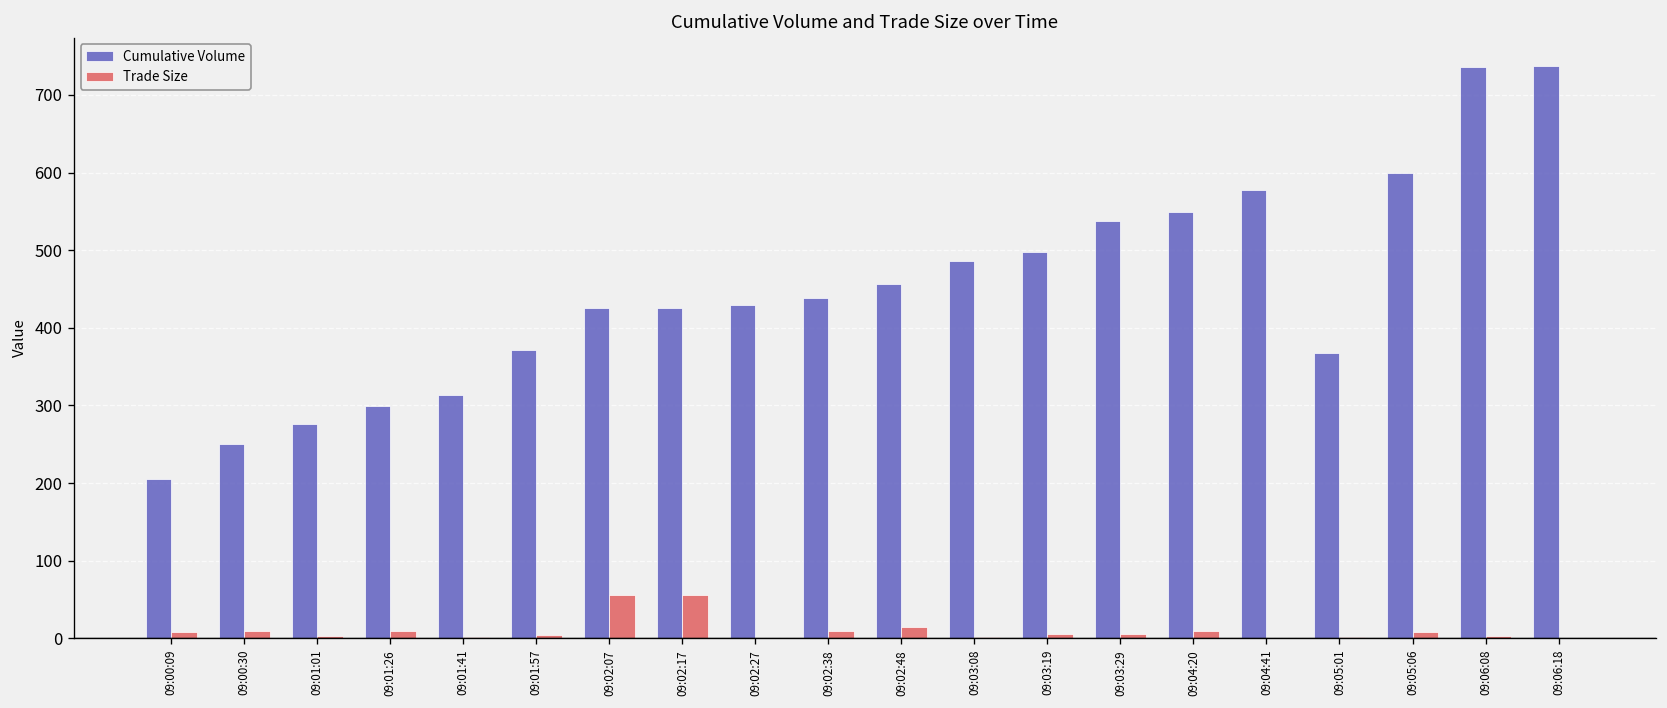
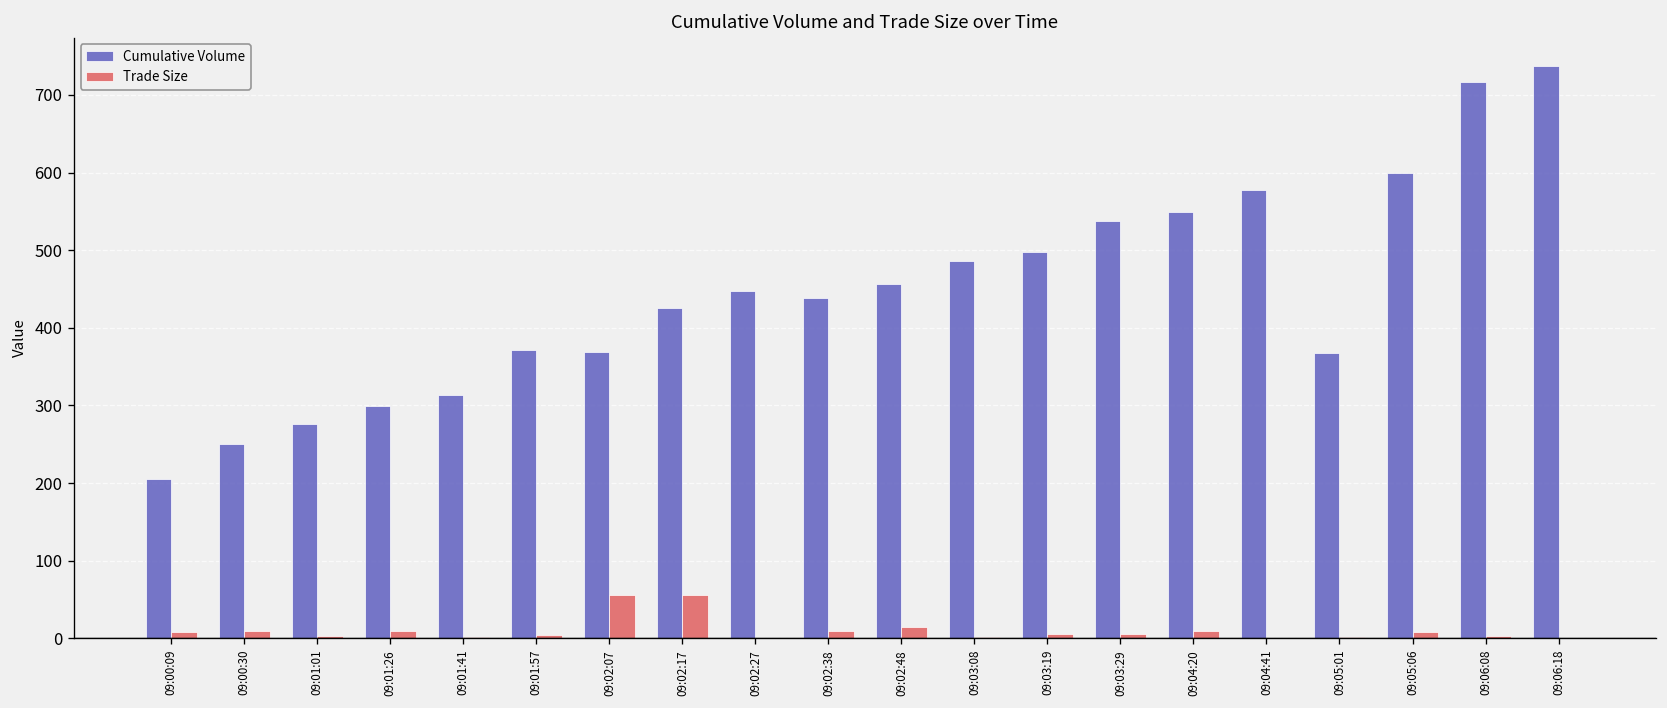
  {
    "Cumulative Volume": {
      "09:00:09": 210,
      "09:00:30": 250,
      "09:01:01": 280,
      "09:01:26": 300,
      "09:01:41": 310,
      "09:01:57": 370,
-     "09:02:07": 430,
+     "09:02:07": 370,
      "09:02:17": 430,
-     "09:02:27": 430,
+     "09:02:27": 450,
      "09:02:38": 440,
      "09:02:48": 460,
      "09:03:08": 490,
      "09:03:19": 500,
      "09:03:29": 540,
      "09:04:20": 550,
      "09:04:41": 580,
      "09:05:01": 370,
      "09:05:06": 600,
-     "09:06:08": 740,
+     "09:06:08": 720,
      "09:06:18": 740
    },
    "Trade Size": {
      "09:00:09": 10,
      "09:00:30": 10,
      "09:01:26": 10,
      "09:01:57": 0,
      "09:02:07": 60,
      "09:02:17": 60,
      "09:02:38": 10,
      "09:02:48": 20,
      "09:03:19": 10,
      "09:03:29": 10,
      "09:04:20": 10,
      "09:05:06": 10
    }
  }
